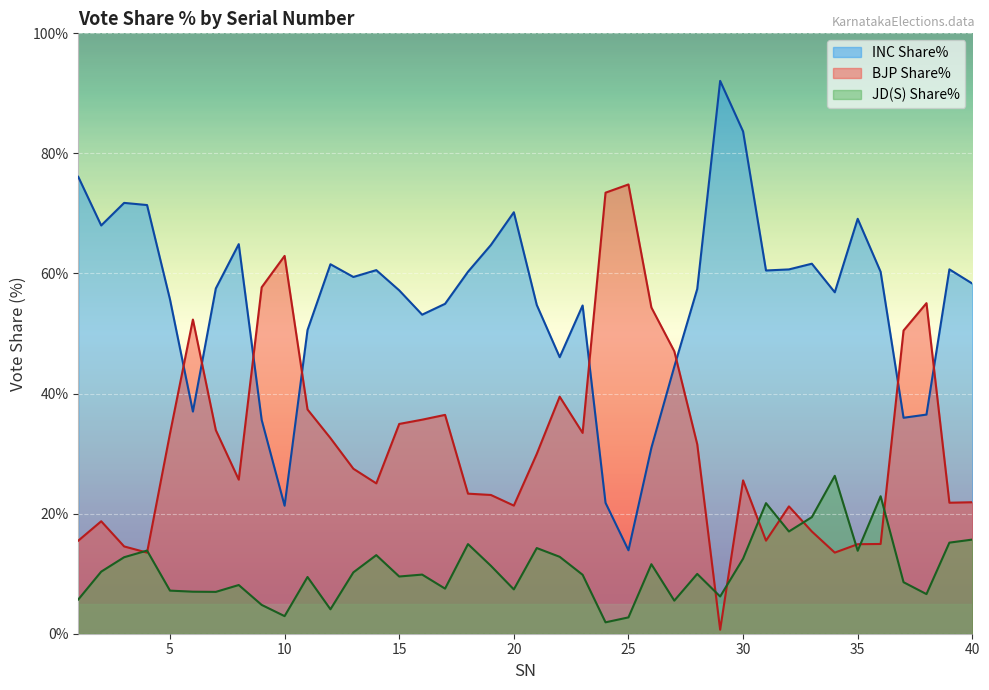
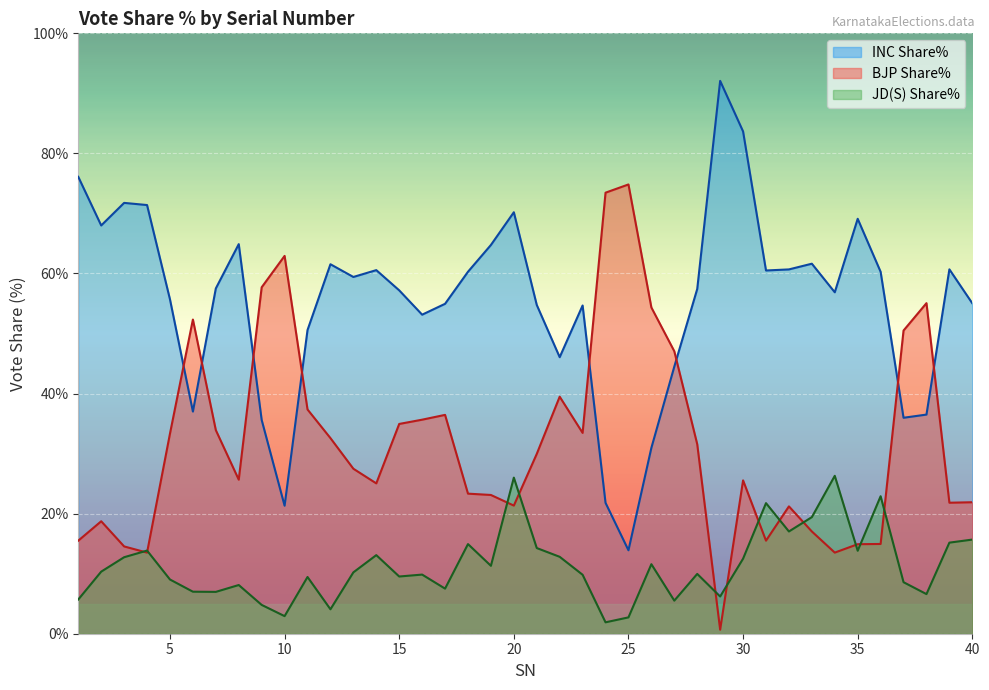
  {
    "INC Share%": {
      "5": "56%",
      "10": "21%",
      "15": "57%",
      "20": "70%",
      "25": "14%",
      "30": "84%",
      "35": "69%",
-     "40": "58%"
+     "40": "55%"
    },
    "BJP Share%": {
      "5": "33%",
      "10": "63%",
      "15": "35%",
      "20": "21%",
      "25": "75%",
      "30": "26%",
      "35": "15%",
      "40": "22%"
    },
    "JD(S) Share%": {
-     "5": "7%",
+     "5": "9%",
      "15": "10%",
-     "20": "7%",
+     "20": "26%",
      "30": "13%",
      "35": "14%",
      "40": "16%"
    }
  }
